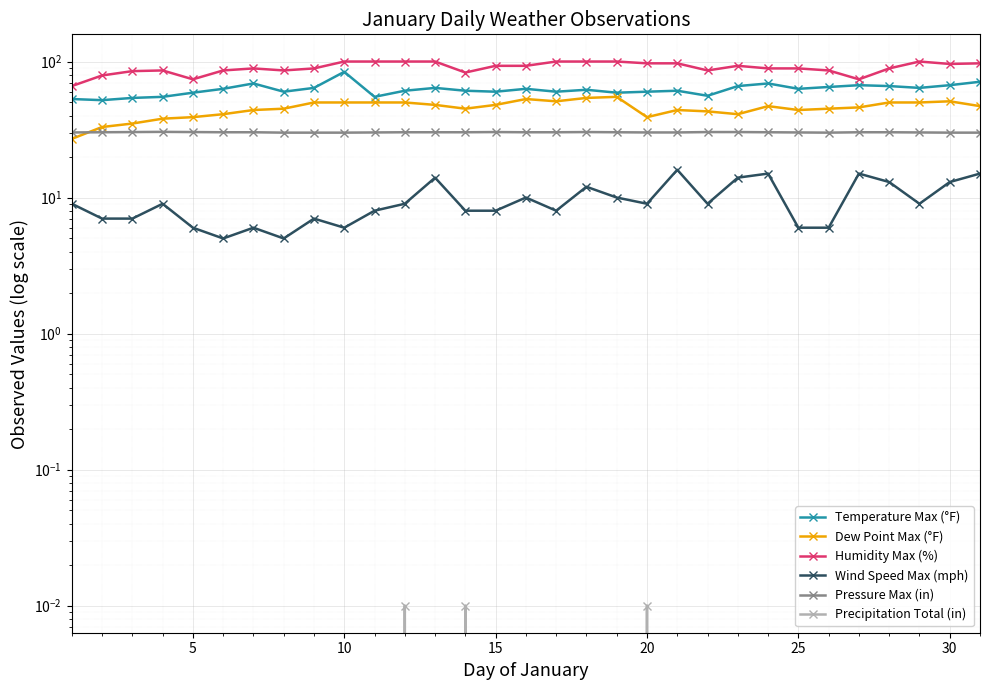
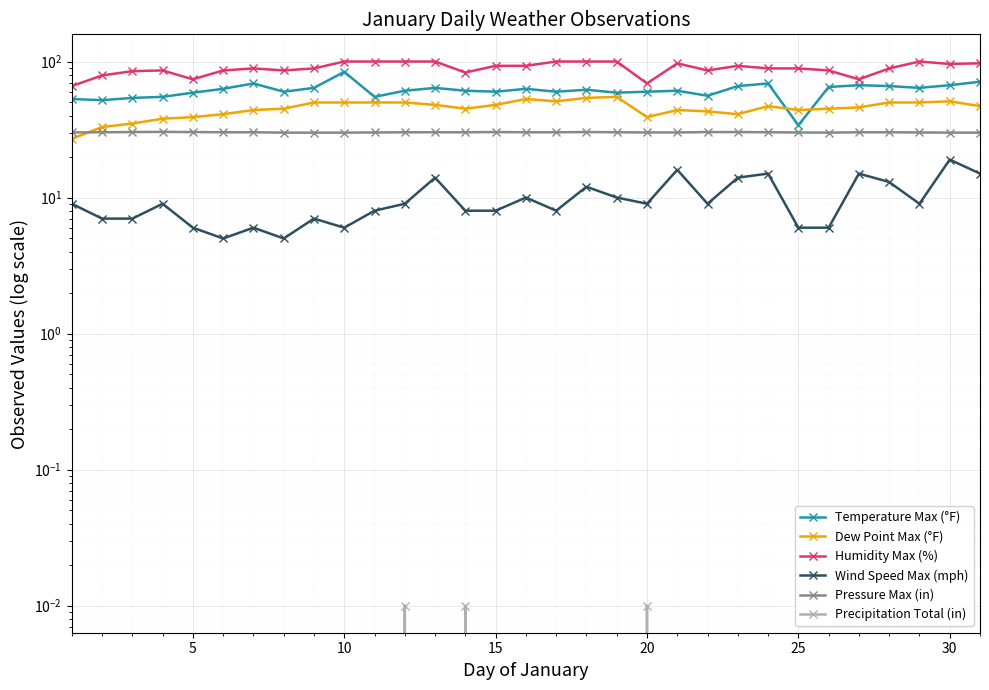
  {
    "Temperature Max (°F)": {
      "5": 59,
      "10": 80,
      "15": 60,
      "20": 60,
-     "25": 60,
+     "25": 34,
      "30": 70
    },
    "Dew Point Max (°F)": {
      "5": 39,
      "10": 50,
      "15": 48,
      "20": 39,
      "25": 44,
      "30": 51
    },
    "Humidity Max (%)": {
      "5": 70,
      "10": 100,
      "15": 90,
-     "20": 100,
+     "20": 70,
      "25": 90,
      "30": 100
    },
    "Wind Speed Max (mph)": {
      "5": 6,
      "10": 6,
      "15": 8,
      "20": 9,
      "25": 6,
-     "30": 13
+     "30": 19
    },
    "Pressure Max (in)": {
      "5": 30,
      "10": 30,
      "15": 30,
      "20": 30,
      "25": 30,
      "30": 30
    },
    "Precipitation Total (in)": {
      "20": 0.010
    }
  }
